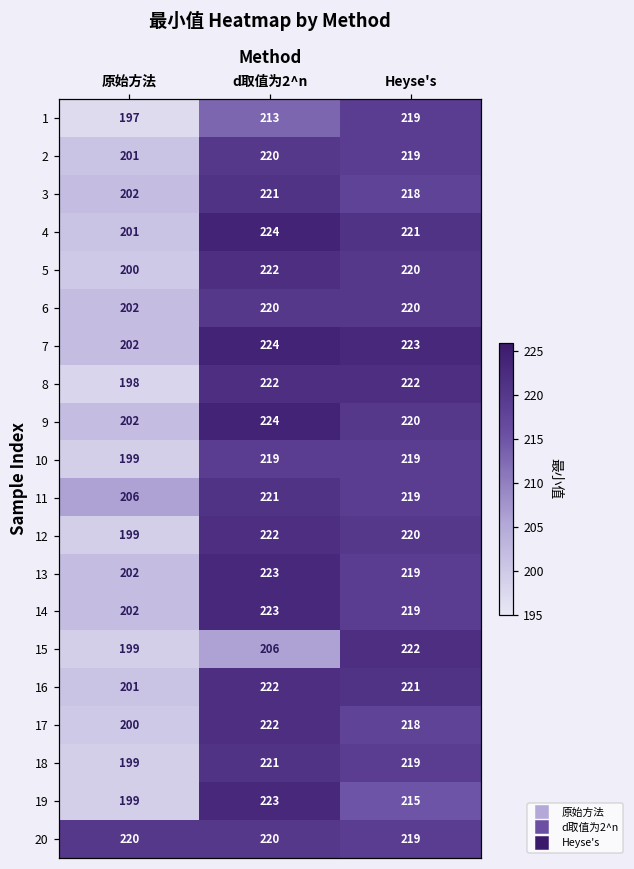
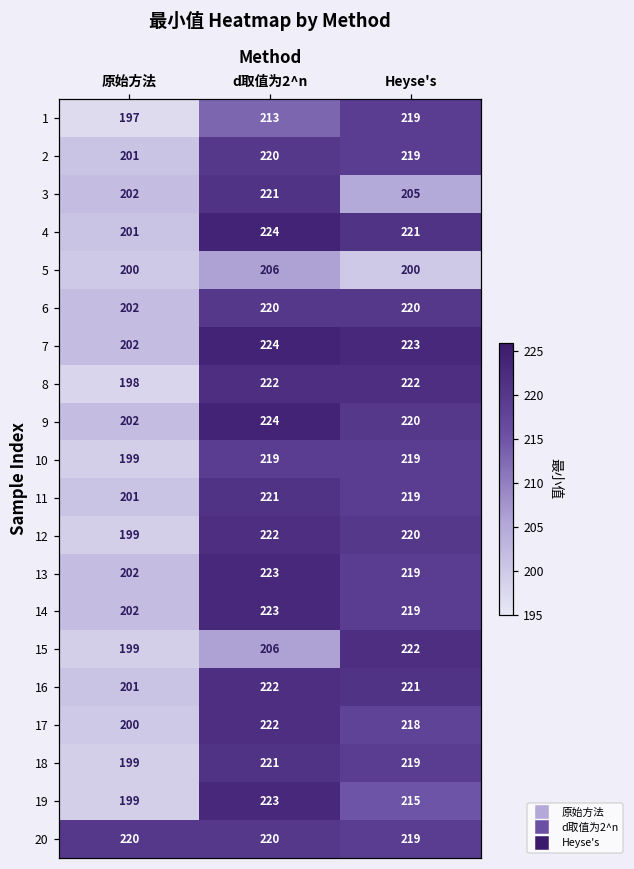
  {
    "1": {
      "原始方法": 197,
      "d取值为2^n": 213,
      "Heyse's": 219
    },
    "2": {
      "原始方法": 201,
      "d取值为2^n": 220,
      "Heyse's": 219
    },
    "3": {
      "原始方法": 202,
      "d取值为2^n": 221,
-     "Heyse's": 218
+     "Heyse's": 205
    },
    "4": {
      "原始方法": 201,
      "d取值为2^n": 224,
      "Heyse's": 221
    },
    "5": {
      "原始方法": 200,
-     "d取值为2^n": 222,
-     "Heyse's": 220
+     "d取值为2^n": 206,
+     "Heyse's": 200
    },
    "6": {
      "原始方法": 202,
      "d取值为2^n": 220,
      "Heyse's": 220
    },
    "7": {
      "原始方法": 202,
      "d取值为2^n": 224,
      "Heyse's": 223
    },
    "8": {
      "原始方法": 198,
      "d取值为2^n": 222,
      "Heyse's": 222
    },
    "9": {
      "原始方法": 202,
      "d取值为2^n": 224,
      "Heyse's": 220
    },
    "10": {
      "原始方法": 199,
      "d取值为2^n": 219,
      "Heyse's": 219
    },
    "11": {
-     "原始方法": 206,
+     "原始方法": 201,
      "d取值为2^n": 221,
      "Heyse's": 219
    },
    "12": {
      "原始方法": 199,
      "d取值为2^n": 222,
      "Heyse's": 220
    },
    "13": {
      "原始方法": 202,
      "d取值为2^n": 223,
      "Heyse's": 219
    },
    "14": {
      "原始方法": 202,
      "d取值为2^n": 223,
      "Heyse's": 219
    },
    "15": {
      "原始方法": 199,
      "d取值为2^n": 206,
      "Heyse's": 222
    },
    "16": {
      "原始方法": 201,
      "d取值为2^n": 222,
      "Heyse's": 221
    },
    "17": {
      "原始方法": 200,
      "d取值为2^n": 222,
      "Heyse's": 218
    },
    "18": {
      "原始方法": 199,
      "d取值为2^n": 221,
      "Heyse's": 219
    },
    "19": {
      "原始方法": 199,
      "d取值为2^n": 223,
      "Heyse's": 215
    },
    "20": {
      "原始方法": 220,
      "d取值为2^n": 220,
      "Heyse's": 219
    }
  }
